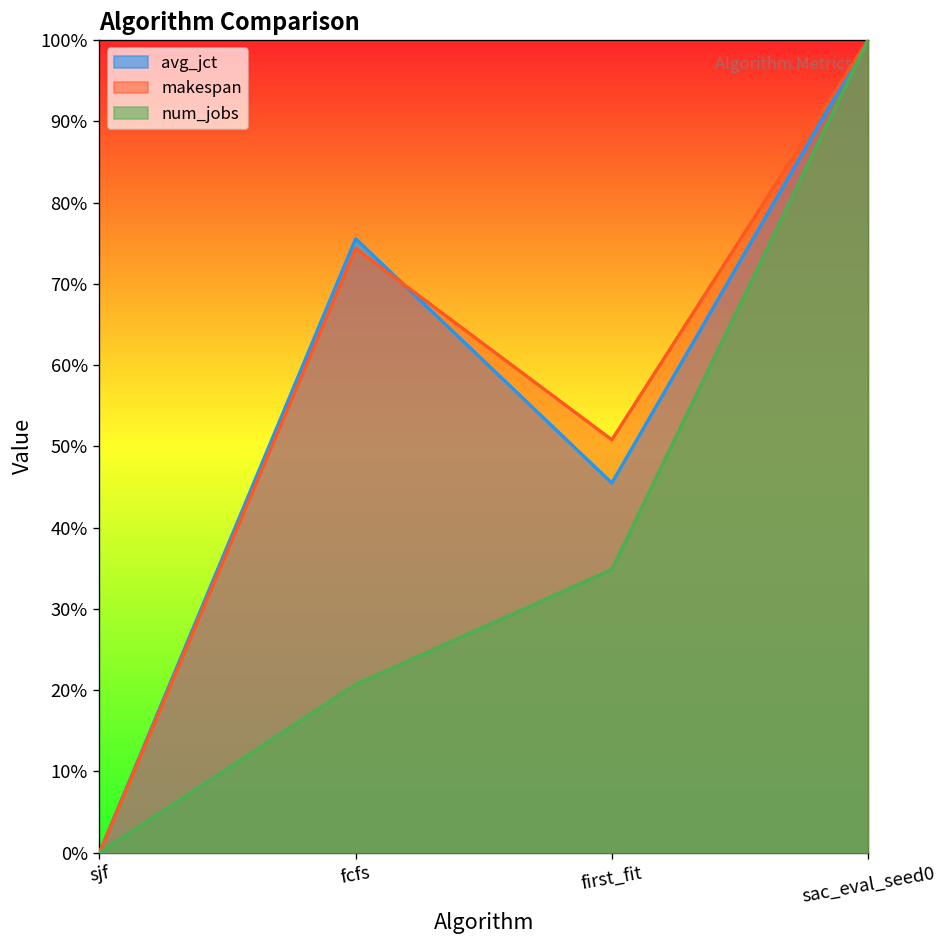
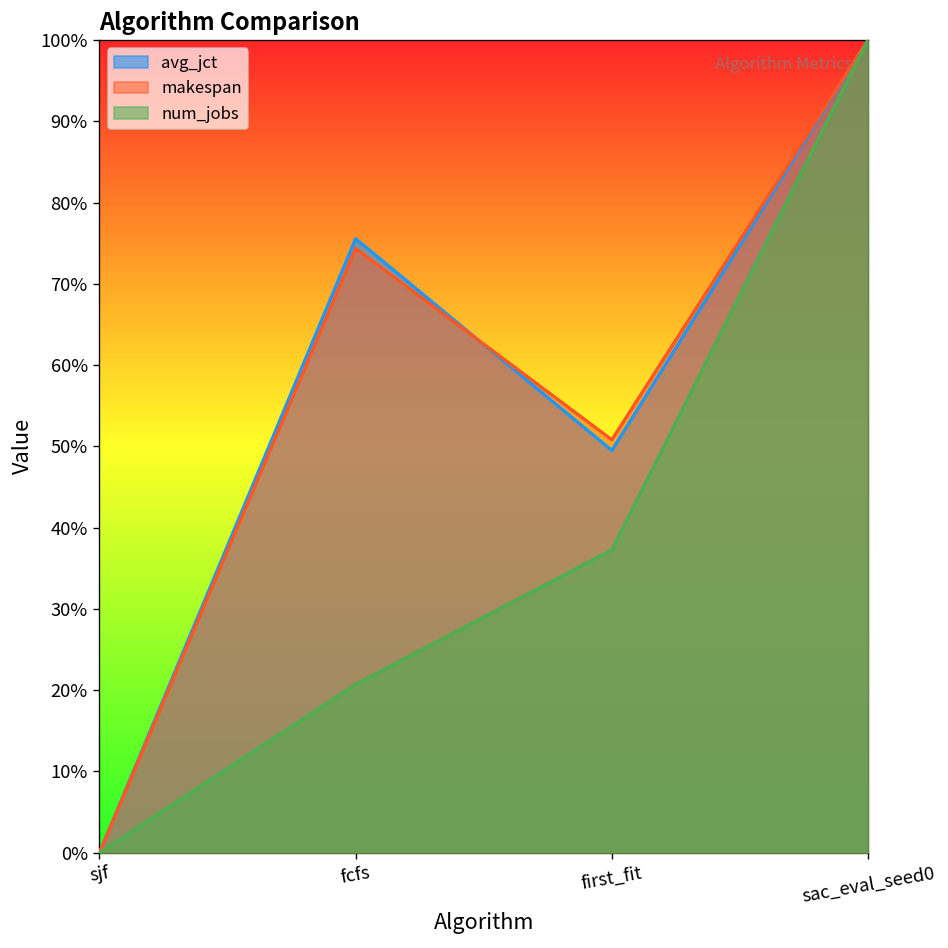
  {
    "avg_jct": {
      "fcfs": "76%",
-     "first_fit": "45%"
+     "first_fit": "49%"
    },
    "makespan": {
      "fcfs": "74%",
      "first_fit": "51%"
    },
    "num_jobs": {
      "fcfs": "21%",
-     "first_fit": "35%"
+     "first_fit": "37%"
    }
  }
